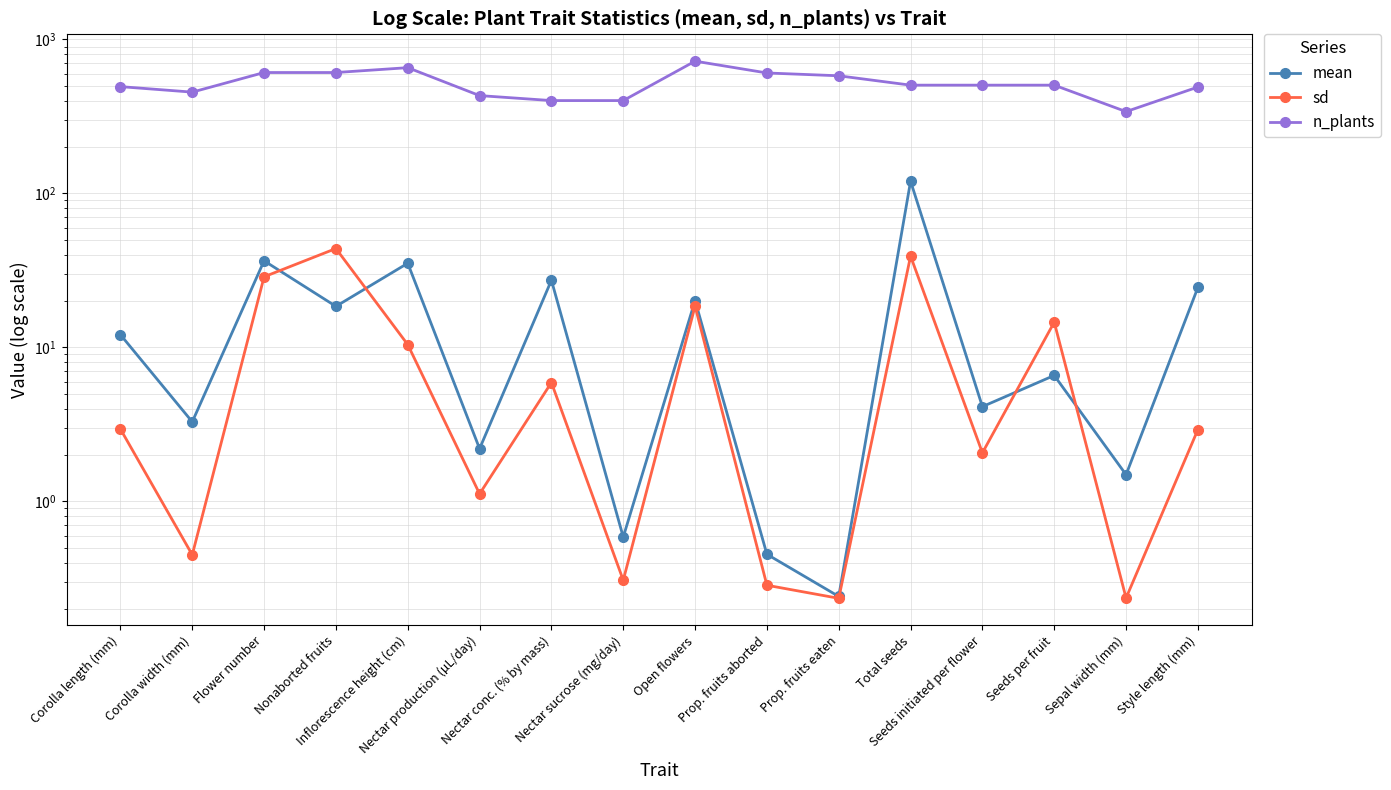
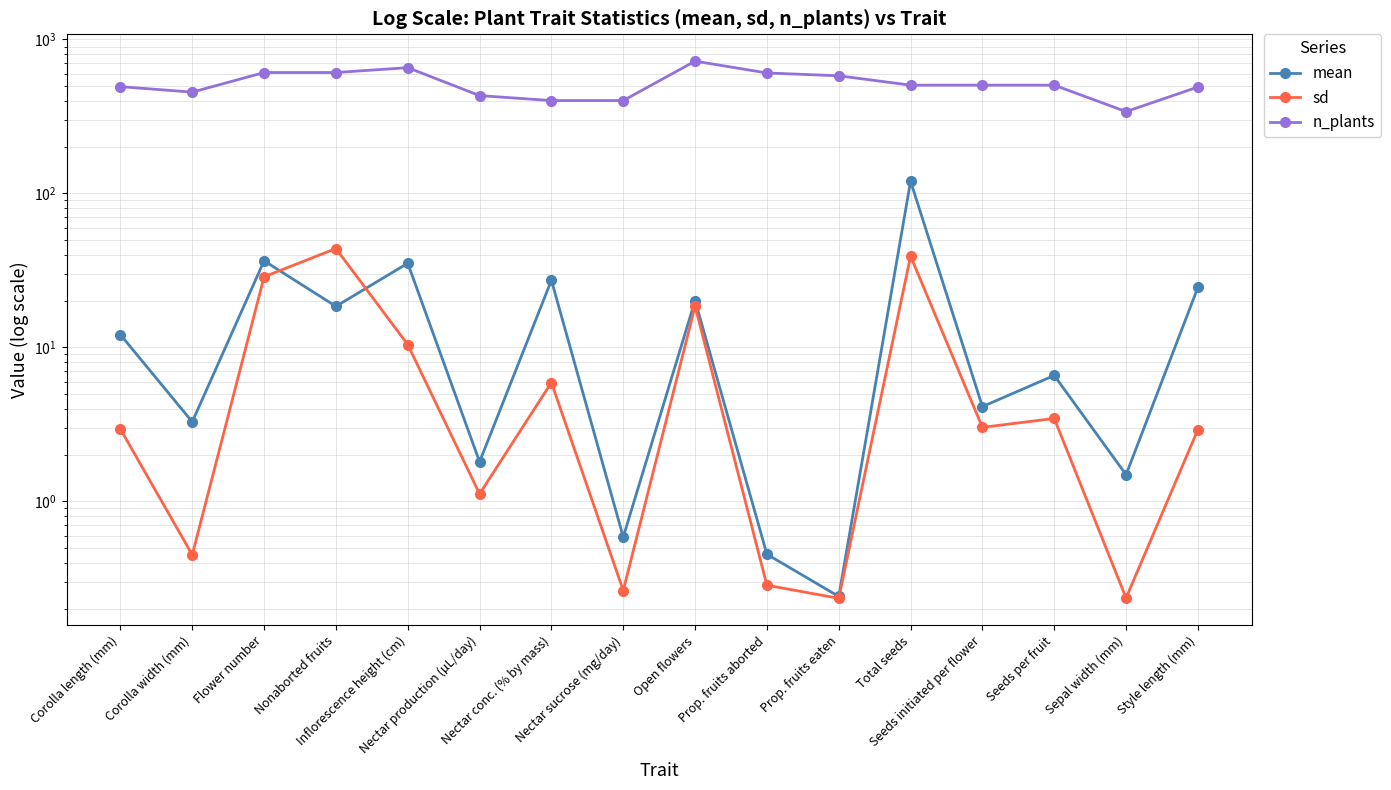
  {
    "mean": {
      "Corolla length (mm)": 12,
      "Corolla width (mm)": 3.3,
      "Flower number": 37,
      "Nonaborted fruits": 18,
      "Inflorescence height (cm)": 35,
-     "Nectar production (µL/day)": 2.2,
+     "Nectar production (µL/day)": 1.8,
      "Nectar conc. (% by mass)": 27,
      "Nectar sucrose (mg/day)": 0.6,
      "Open flowers": 20,
      "Prop. fruits aborted": 0.45,
      "Total seeds": 120,
      "Seeds initiated per flower": 4.1,
      "Seeds per fruit": 6.6,
      "Sepal width (mm)": 1.5,
      "Style length (mm)": 25
    },
    "sd": {
      "Corolla length (mm)": 3.0,
      "Corolla width (mm)": 0.45,
      "Flower number": 29,
      "Nonaborted fruits": 44,
      "Inflorescence height (cm)": 10,
      "Nectar production (µL/day)": 1.1,
      "Nectar conc. (% by mass)": 5.9,
-     "Nectar sucrose (mg/day)": 0.31,
+     "Nectar sucrose (mg/day)": 0.26,
      "Open flowers": 19,
      "Prop. fruits aborted": 0.29,
      "Total seeds": 39,
-     "Seeds initiated per flower": 2.1,
-     "Seeds per fruit": 15,
+     "Seeds initiated per flower": 3.0,
+     "Seeds per fruit": 3.5,
      "Sepal width (mm)": 0.24,
      "Style length (mm)": 2.9
    },
    "n_plants": {
      "Corolla length (mm)": 490,
      "Corolla width (mm)": 460,
      "Flower number": 610,
      "Nonaborted fruits": 610,
      "Inflorescence height (cm)": 660,
      "Nectar production (µL/day)": 430,
      "Nectar conc. (% by mass)": 400,
      "Nectar sucrose (mg/day)": 400,
      "Open flowers": 700,
      "Prop. fruits aborted": 610,
      "Prop. fruits eaten": 580,
      "Total seeds": 510,
      "Seeds initiated per flower": 510,
      "Seeds per fruit": 510,
      "Sepal width (mm)": 340,
      "Style length (mm)": 490
    }
  }
